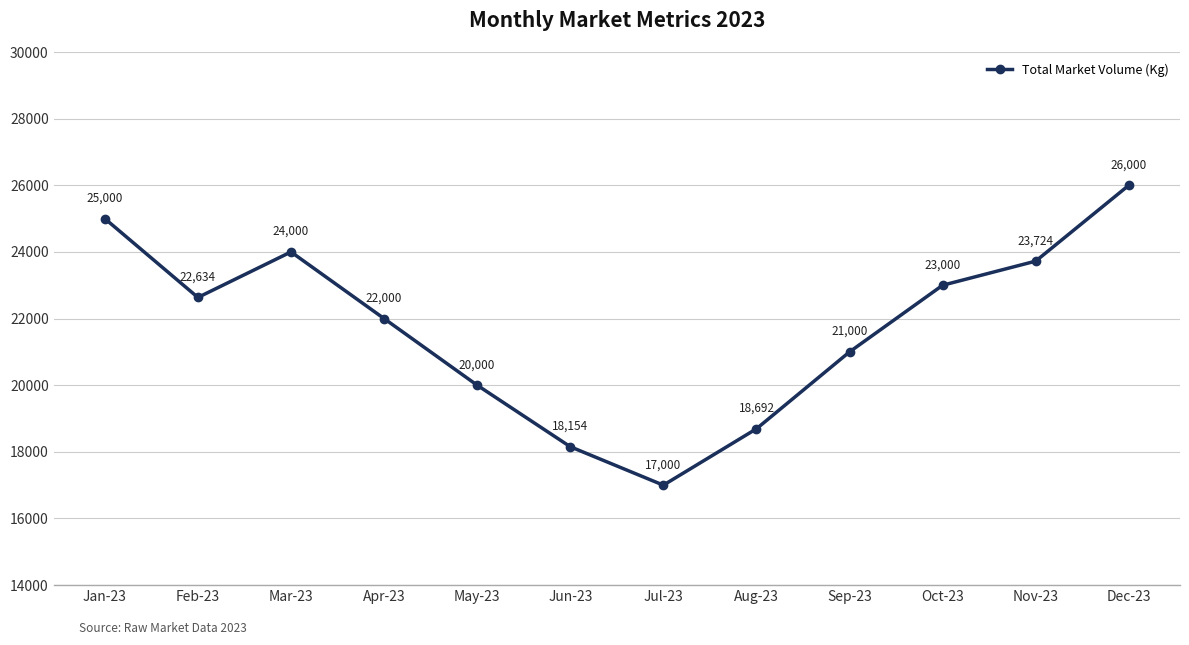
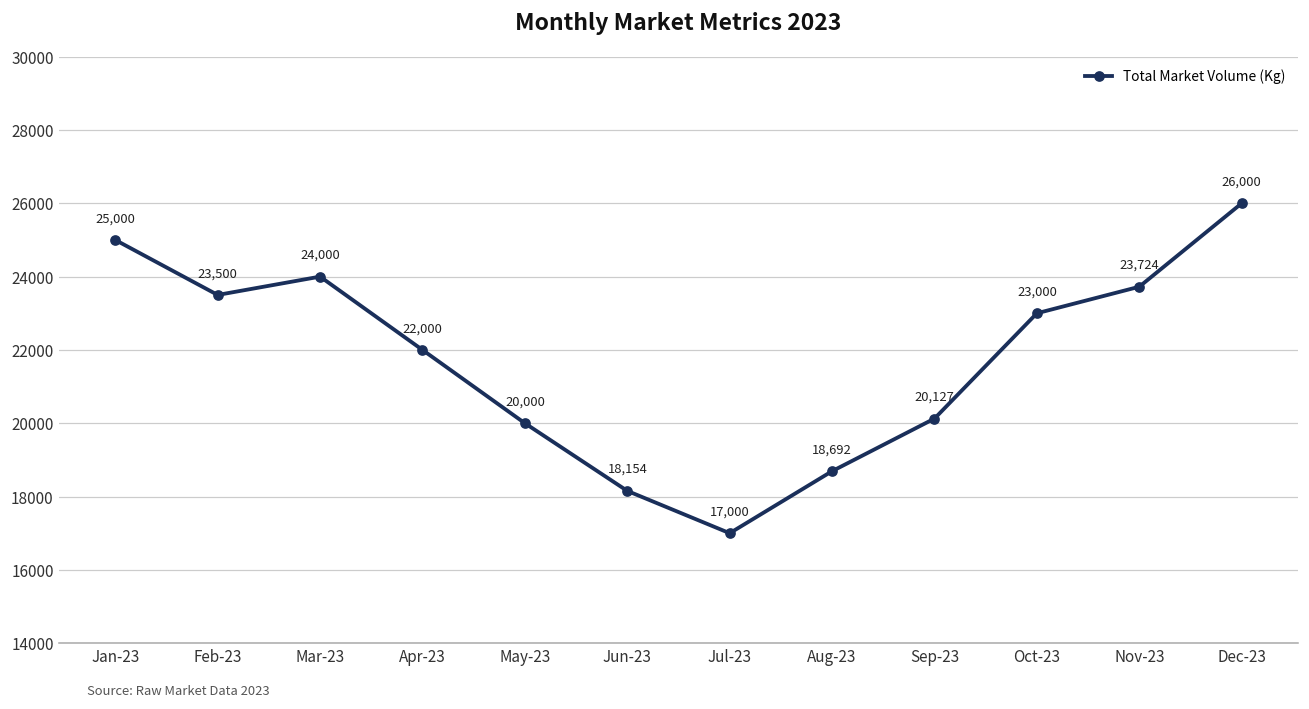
  {
    "Jan-23": "25,000",
-   "Feb-23": "22,634",
+   "Feb-23": "23,500",
    "Mar-23": "24,000",
    "Apr-23": "22,000",
    "May-23": "20,000",
    "Jun-23": "18,154",
    "Jul-23": "17,000",
    "Aug-23": "18,692",
-   "Sep-23": "21,000",
+   "Sep-23": "20,127",
    "Oct-23": "23,000",
    "Nov-23": "23,724",
    "Dec-23": "26,000"
  }
